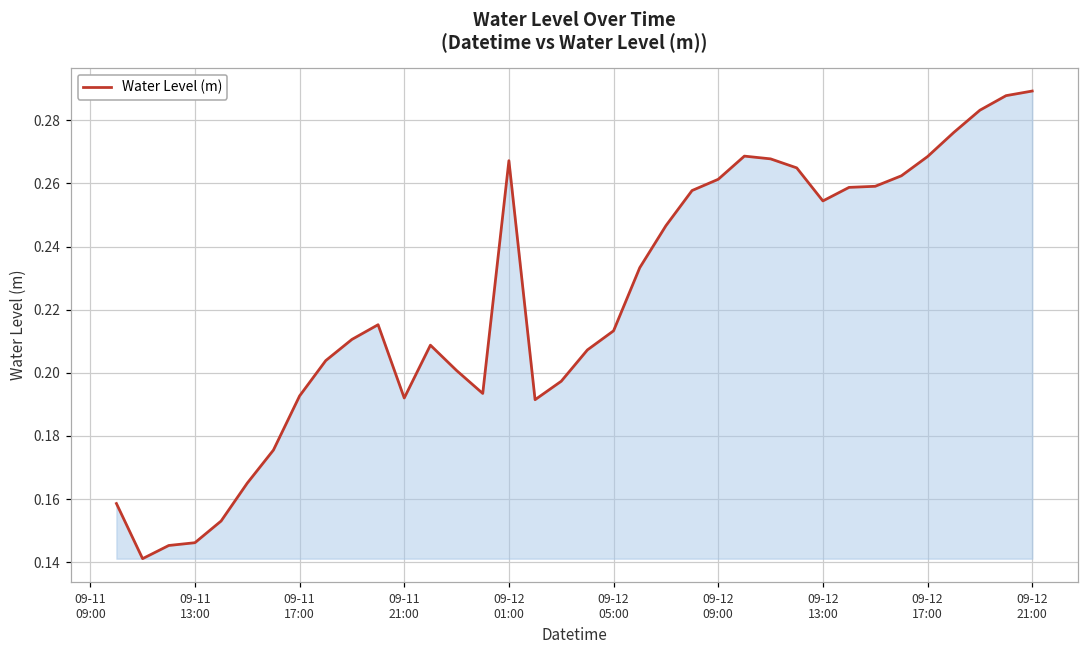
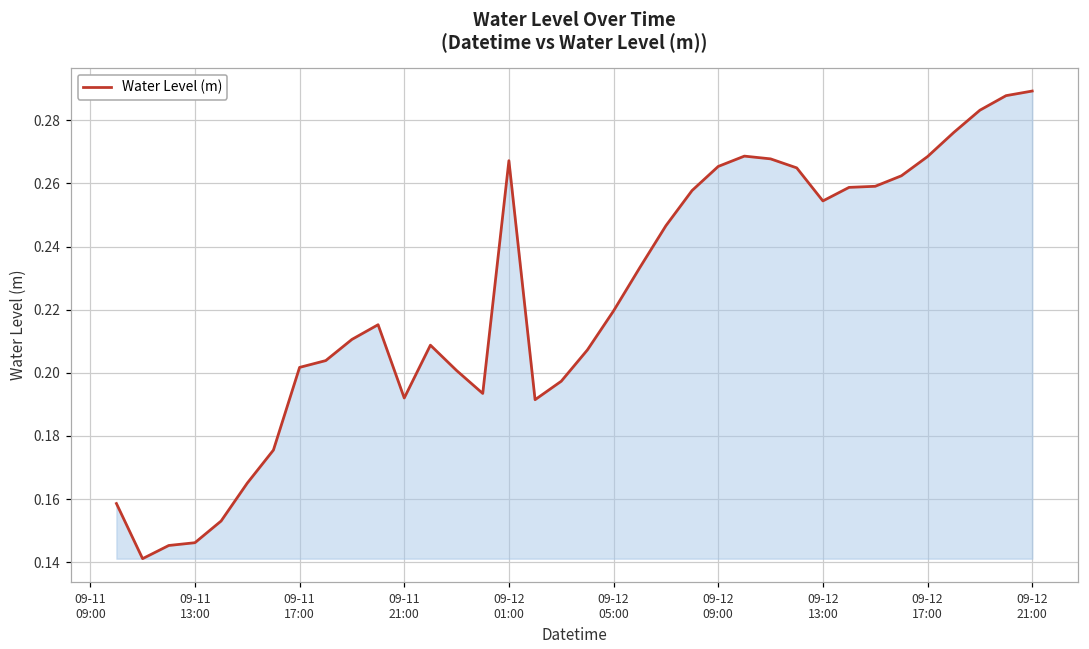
  {
    "09-11 13:00": 0.146,
-   "09-11 17:00": 0.193,
+   "09-11 17:00": 0.202,
    "09-11 21:00": 0.192,
    "09-12 01:00": 0.267,
-   "09-12 05:00": 0.213,
-   "09-12 09:00": 0.261,
+   "09-12 05:00": 0.220,
+   "09-12 09:00": 0.265,
    "09-12 13:00": 0.254,
    "09-12 17:00": 0.269,
    "09-12 21:00": 0.289
  }
